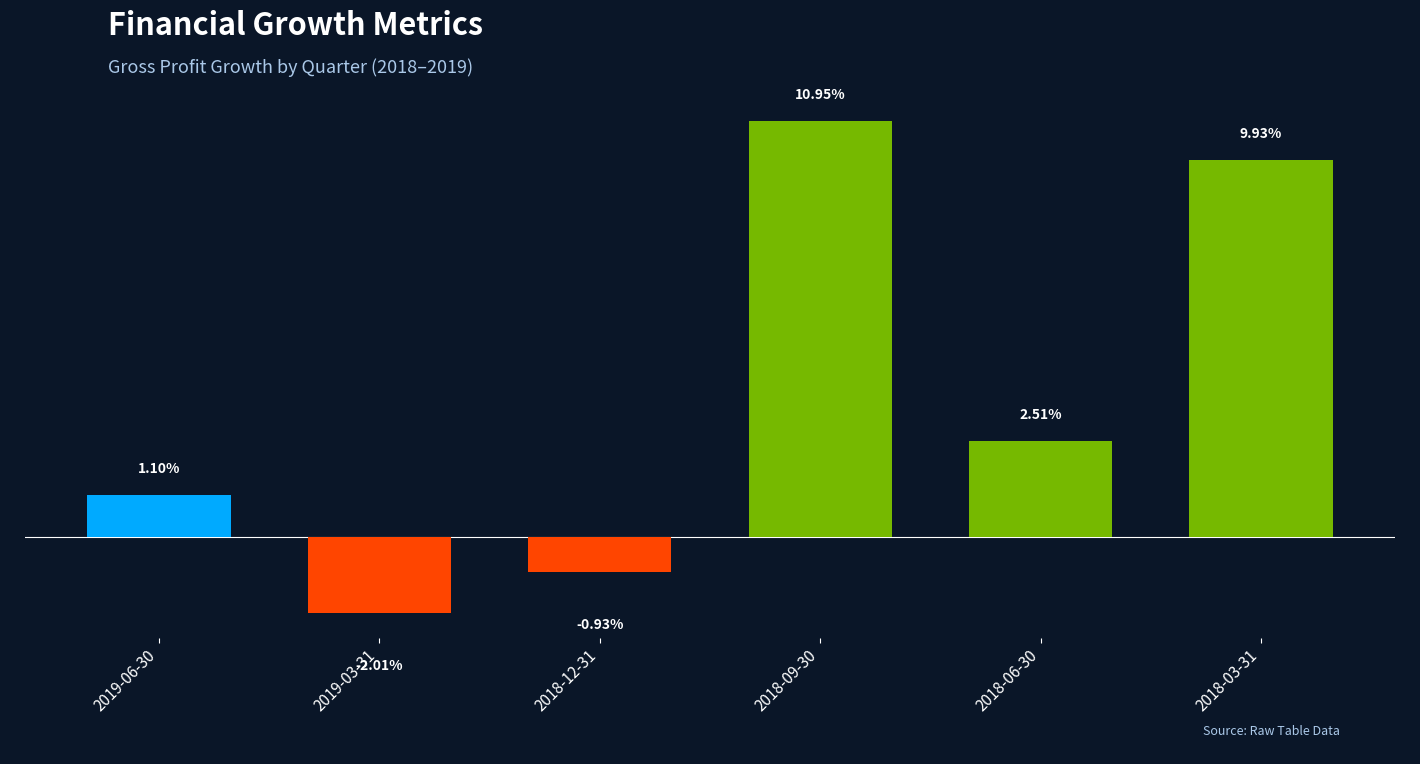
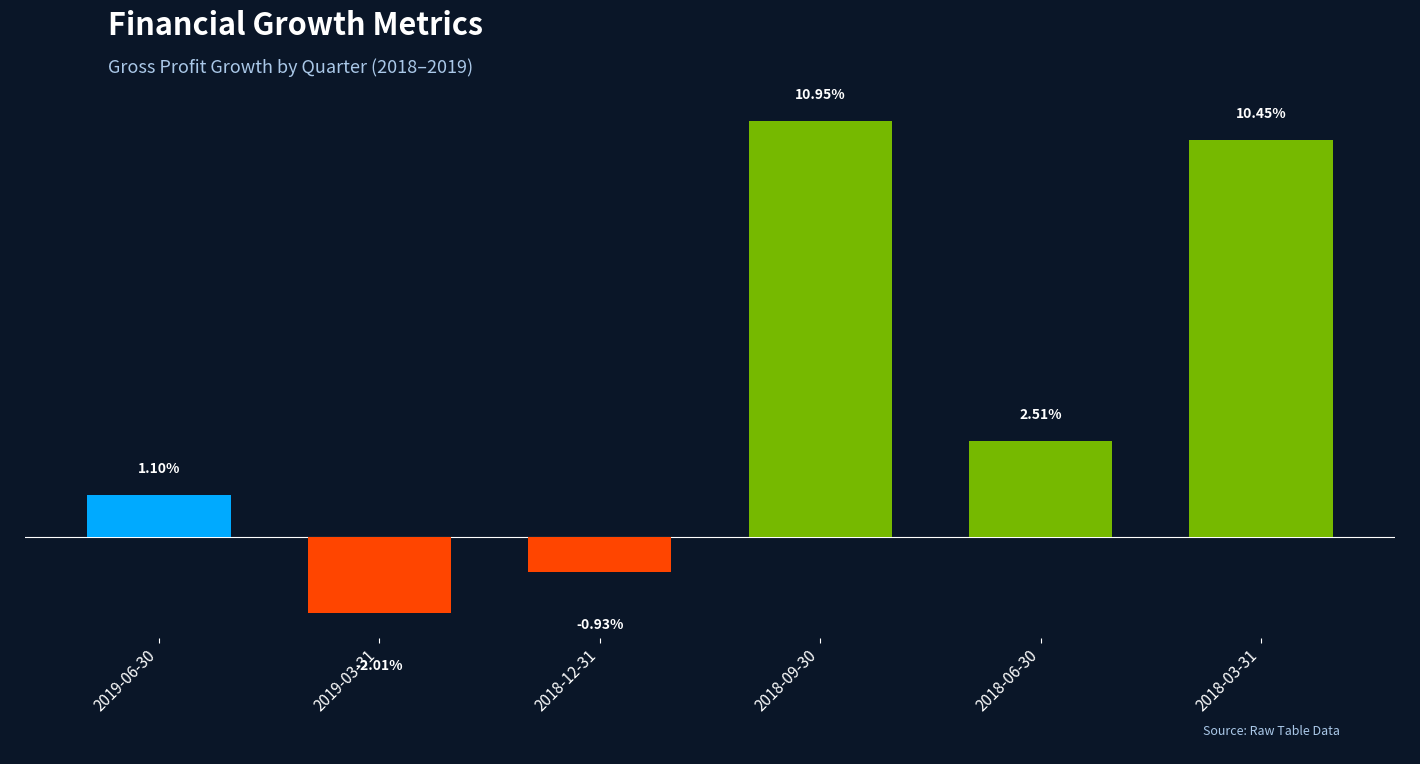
  {
    "2019-06-30": "1.10%",
    "2018-09-30": "10.95%",
    "2018-06-30": "2.51%",
-   "2018-03-31": "9.93%"
+   "2018-03-31": "10.45%"
  }
